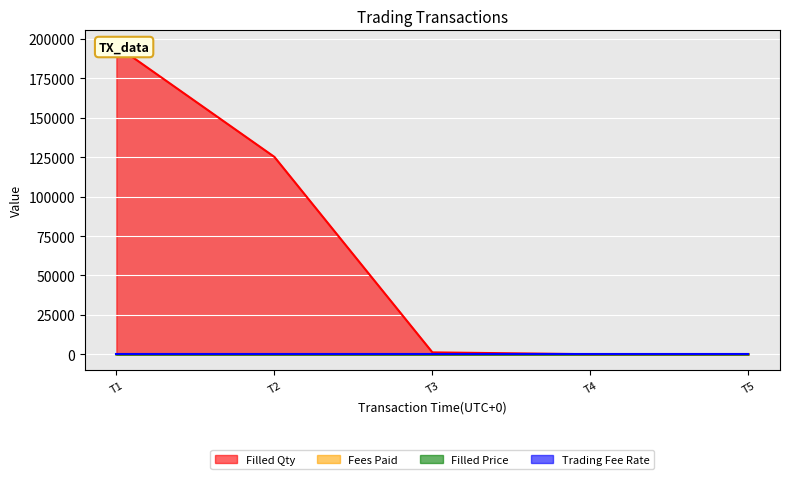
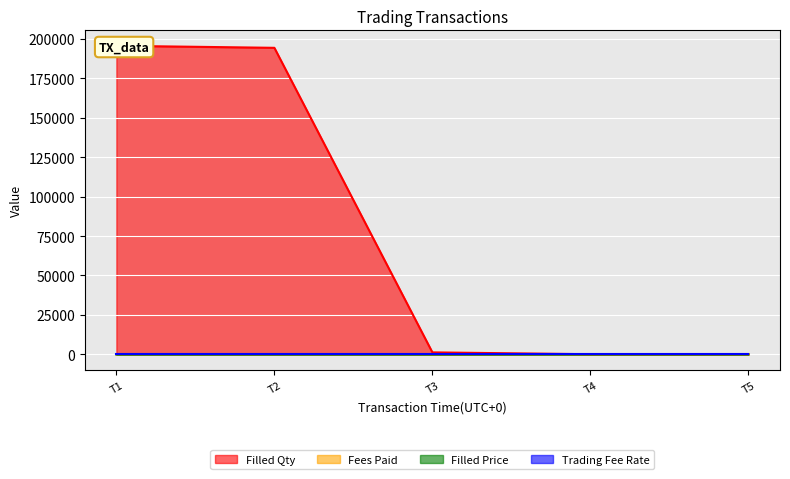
  {
    "Filled Qty": {
-     "T2": 125000
+     "T2": 194000
    },
    "Trading Fee Rate": {
      "T1": 0,
      "T2": 0
    }
  }
